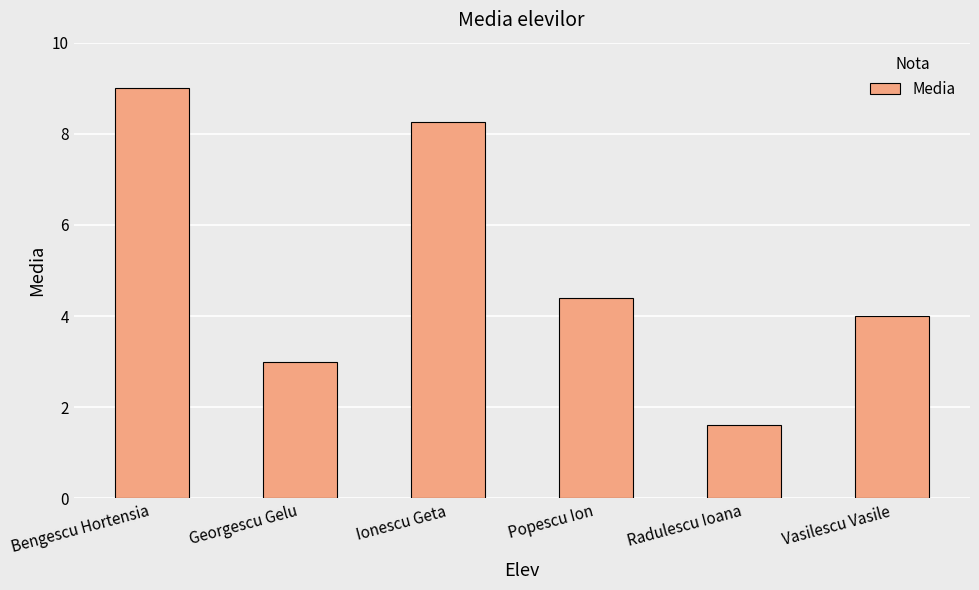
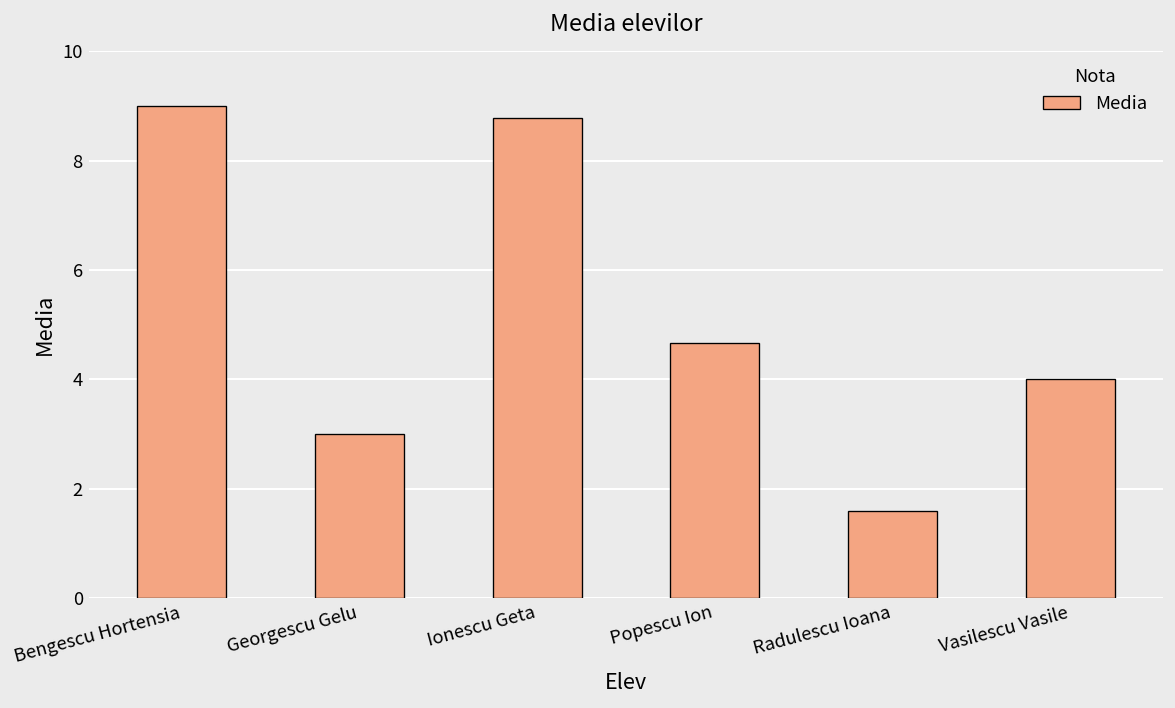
  {
    "Bengescu Hortensia": 9.0,
    "Georgescu Gelu": 3.0,
-   "Ionescu Geta": 8.3,
-   "Popescu Ion": 4.4,
+   "Ionescu Geta": 8.8,
+   "Popescu Ion": 4.7,
    "Radulescu Ioana": 1.6,
    "Vasilescu Vasile": 4.0
  }
